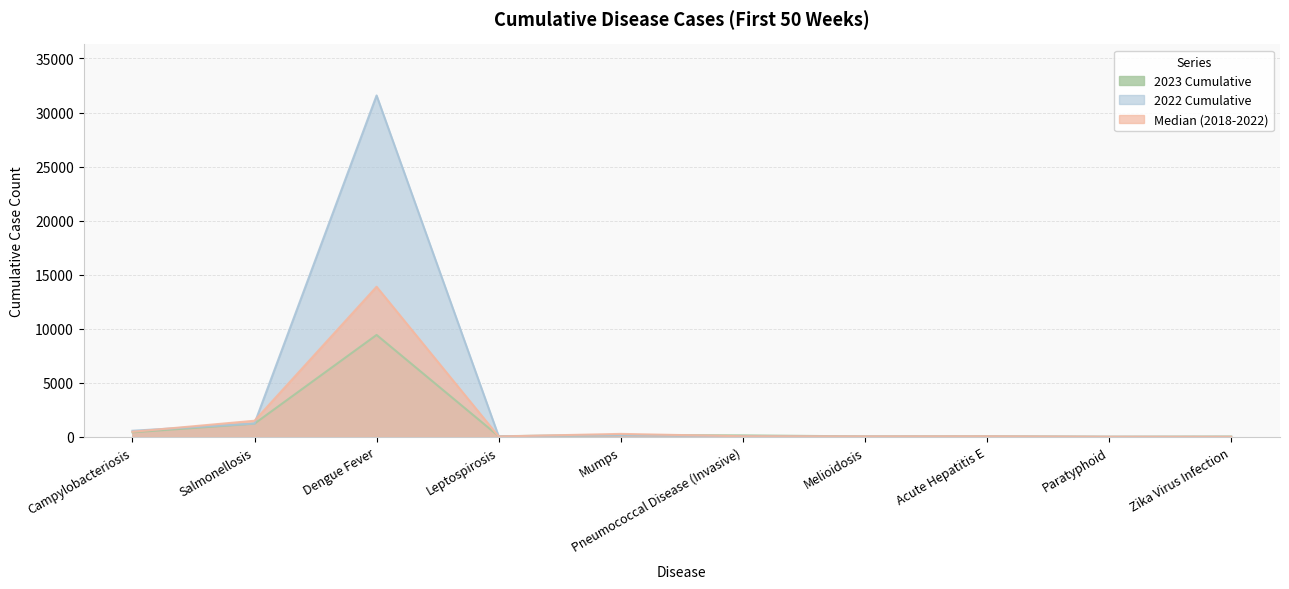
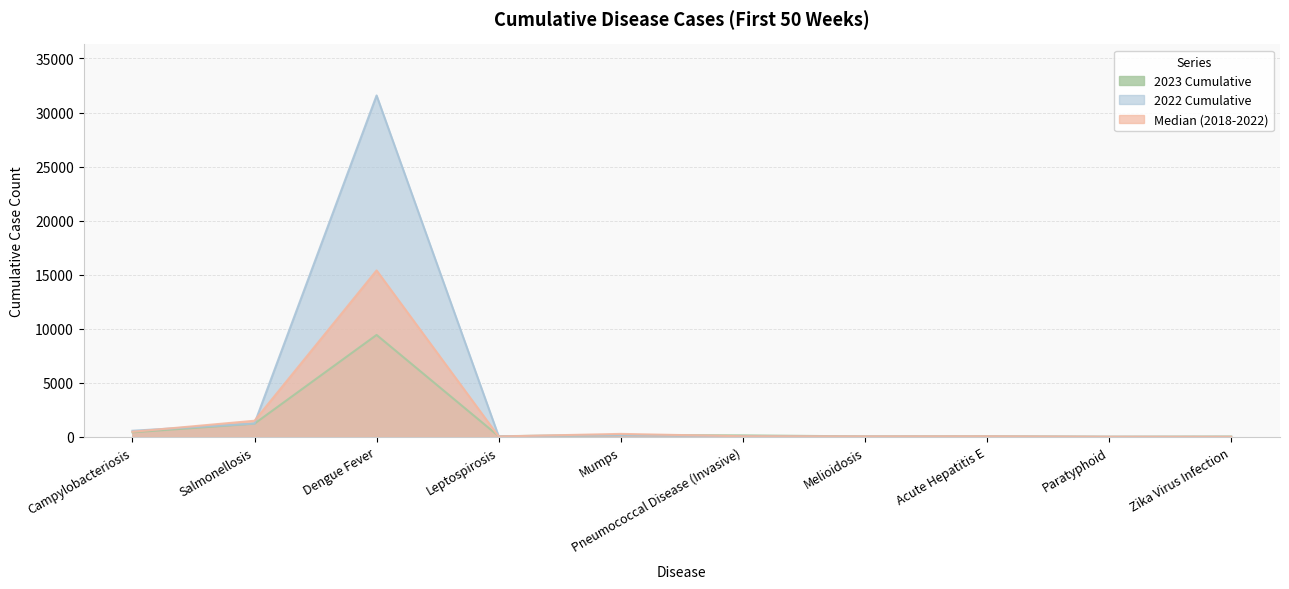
  {
    "Median (2018-2022)": {
      "Salmonellosis": 1500,
-     "Dengue Fever": 13900
+     "Dengue Fever": 15400
    }
  }
